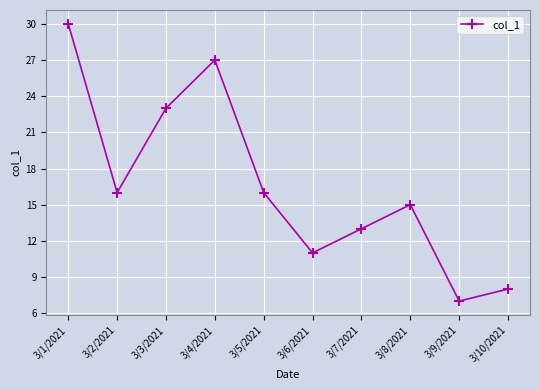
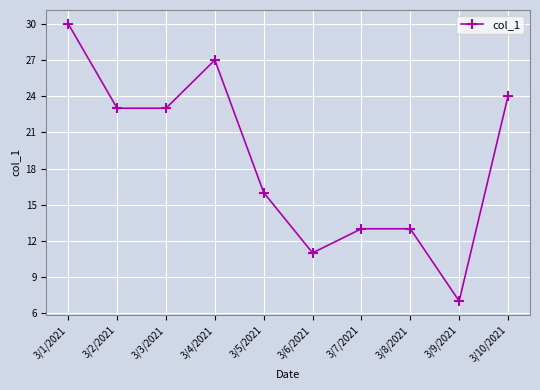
  {
    "3/1/2021": 30,
-   "3/2/2021": 16,
+   "3/2/2021": 23,
    "3/3/2021": 23,
    "3/4/2021": 27,
    "3/5/2021": 16,
    "3/6/2021": 11,
    "3/7/2021": 13,
-   "3/8/2021": 15,
+   "3/8/2021": 13,
    "3/9/2021": 7,
-   "3/10/2021": 8
+   "3/10/2021": 24
  }
